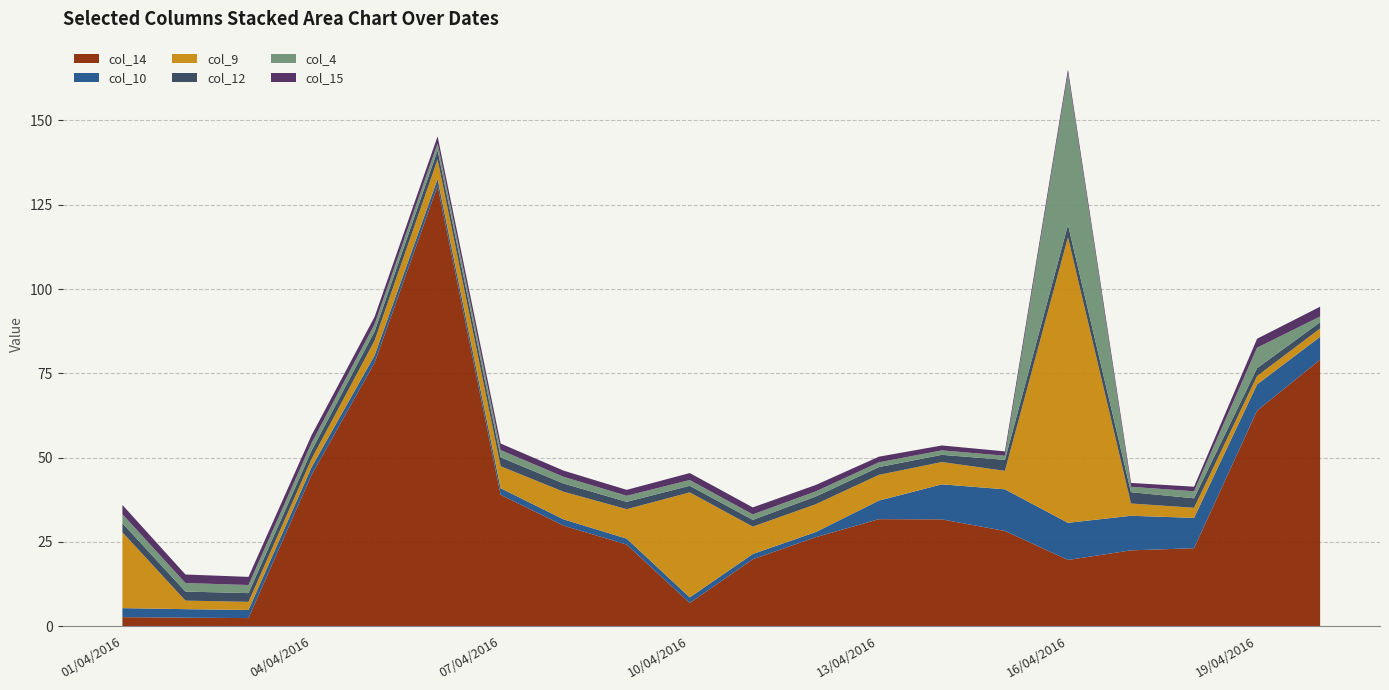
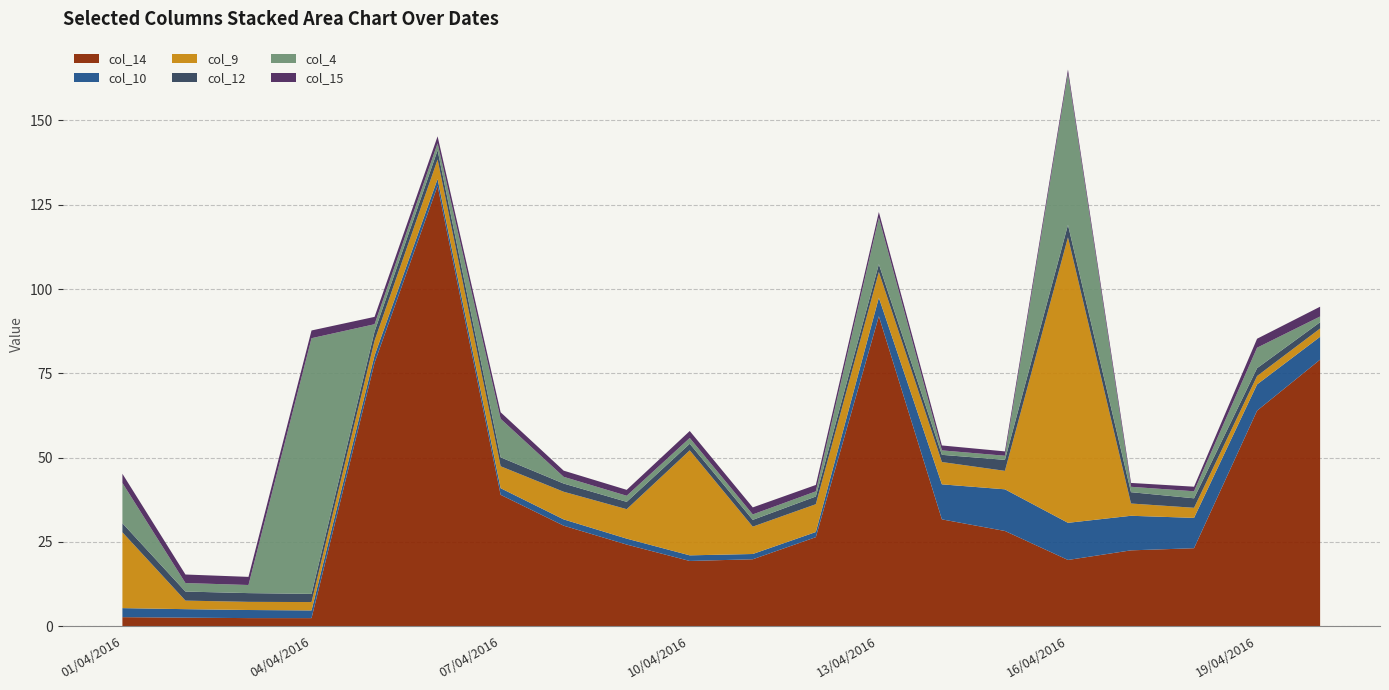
  {
    "col_14": {
      "01/04/2016": 3,
-     "04/04/2016": 45,
+     "04/04/2016": 2,
      "07/04/2016": 39,
-     "10/04/2016": 7,
-     "13/04/2016": 32,
+     "10/04/2016": 19,
+     "13/04/2016": 92,
      "16/04/2016": 20,
      "19/04/2016": 64
    },
    "col_9": {
      "01/04/2016": 23,
      "04/04/2016": 2,
      "07/04/2016": 7,
      "10/04/2016": 31,
      "13/04/2016": 8,
      "16/04/2016": 85,
      "19/04/2016": 2
    },
    "col_4": {
-     "01/04/2016": 3,
-     "04/04/2016": 2,
-     "07/04/2016": 2,
+     "01/04/2016": 12,
+     "04/04/2016": 76,
+     "07/04/2016": 11,
      "10/04/2016": 2,
-     "13/04/2016": 1,
+     "13/04/2016": 14,
      "16/04/2016": 45,
      "19/04/2016": 6
    }
  }
